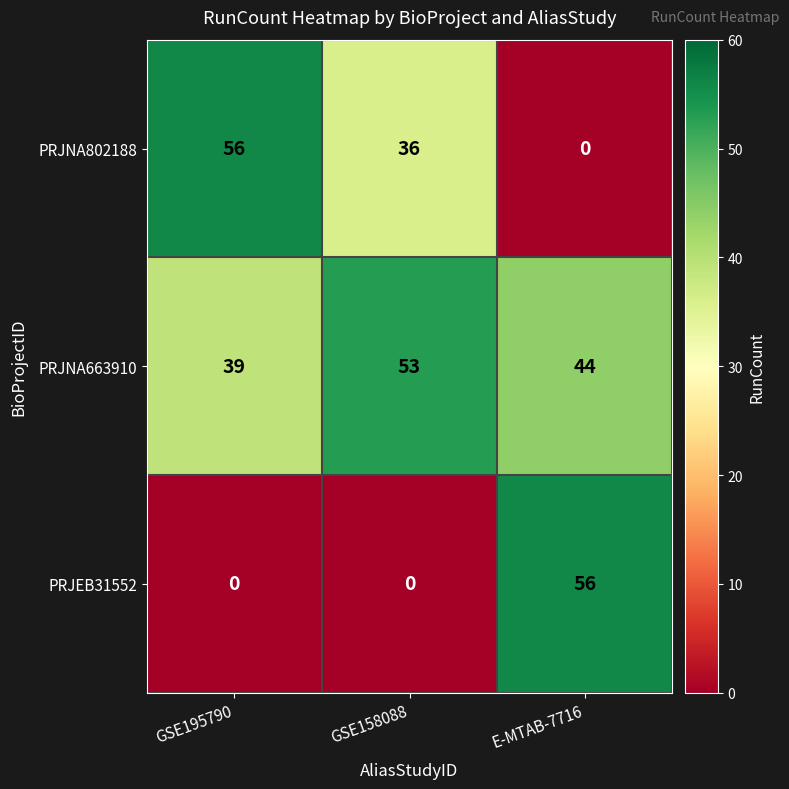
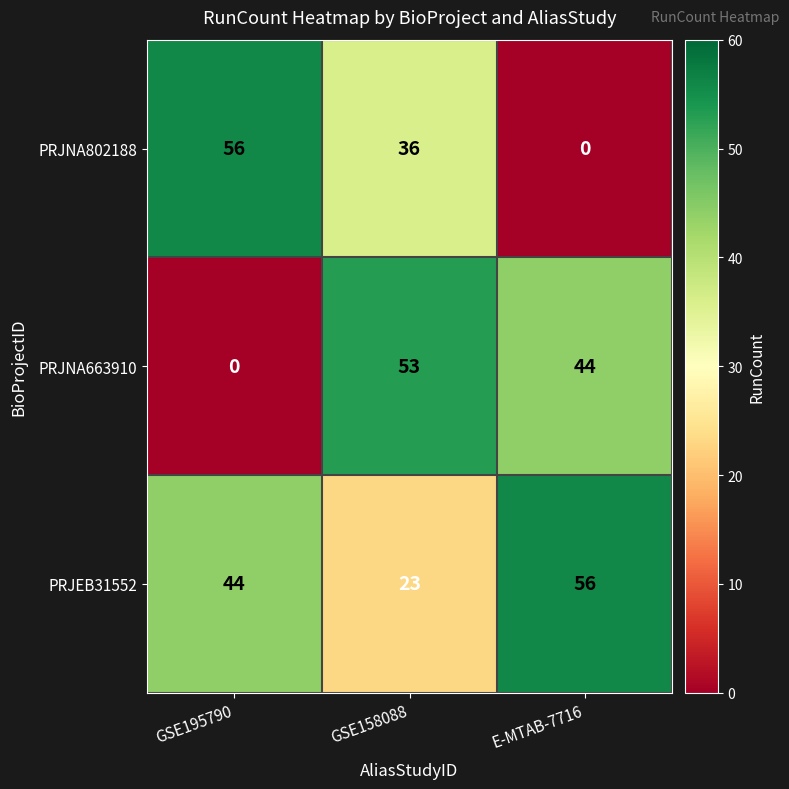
  {
    "PRJNA802188": {
      "GSE195790": 56,
      "GSE158088": 36,
      "E-MTAB-7716": 0
    },
    "PRJNA663910": {
-     "GSE195790": 39,
+     "GSE195790": 0,
      "GSE158088": 53,
      "E-MTAB-7716": 44
    },
    "PRJEB31552": {
-     "GSE195790": 0,
-     "GSE158088": 0,
+     "GSE195790": 44,
+     "GSE158088": 23,
      "E-MTAB-7716": 56
    }
  }
